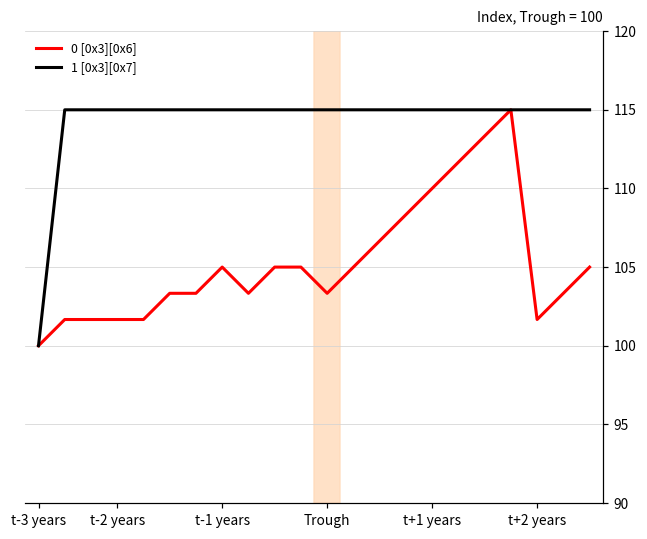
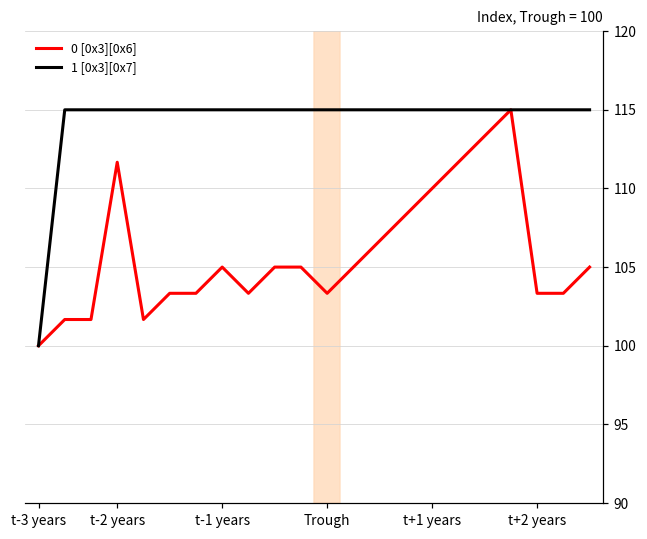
  {
    "0 [0x3][0x6]": {
-     "t-2 years": 101.7,
+     "t-2 years": 111.7,
      "t-1 years": 105.0,
      "Trough": 103.3,
      "t+1 years": 110.0,
-     "t+2 years": 101.7
+     "t+2 years": 103.3
    },
    "1 [0x3][0x7]": {
      "t-2 years": 115.0,
      "t-1 years": 115.0,
      "Trough": 115.0,
      "t+1 years": 115.0,
      "t+2 years": 115.0
    }
  }
